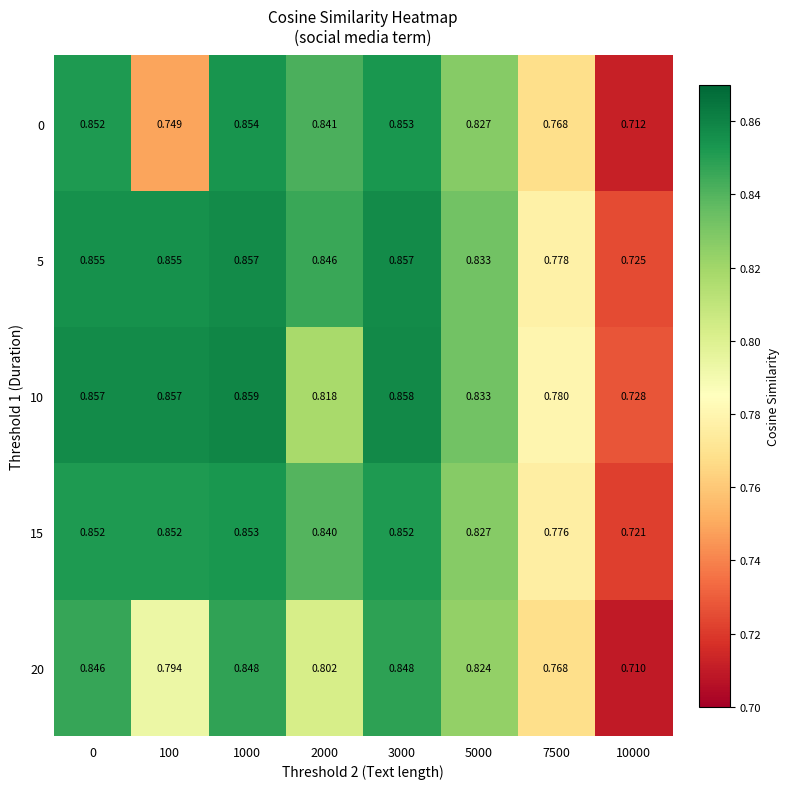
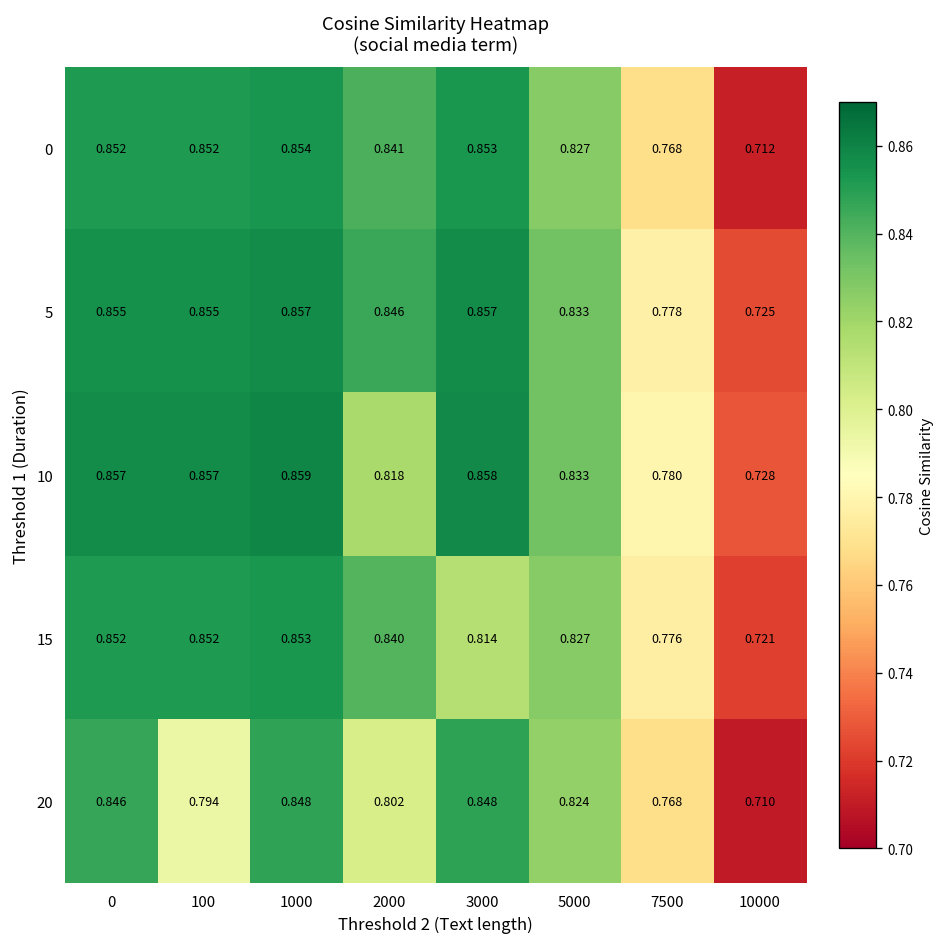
  {
    "0": {
      "0": 0.852,
-     "100": 0.749,
+     "100": 0.852,
      "1000": 0.854,
      "2000": 0.841,
      "3000": 0.853,
      "5000": 0.827,
      "7500": 0.768,
      "10000": 0.712
    },
    "5": {
      "0": 0.855,
      "100": 0.855,
      "1000": 0.857,
      "2000": 0.846,
      "3000": 0.857,
      "5000": 0.833,
      "7500": 0.778,
      "10000": 0.725
    },
    "10": {
      "0": 0.857,
      "100": 0.857,
      "1000": 0.859,
      "2000": 0.818,
      "3000": 0.858,
      "5000": 0.833,
      "7500": 0.780,
      "10000": 0.728
    },
    "15": {
      "0": 0.852,
      "100": 0.852,
      "1000": 0.853,
      "2000": 0.840,
-     "3000": 0.852,
+     "3000": 0.814,
      "5000": 0.827,
      "7500": 0.776,
      "10000": 0.721
    },
    "20": {
      "0": 0.846,
      "100": 0.794,
      "1000": 0.848,
      "2000": 0.802,
      "3000": 0.848,
      "5000": 0.824,
      "7500": 0.768,
      "10000": 0.710
    }
  }
